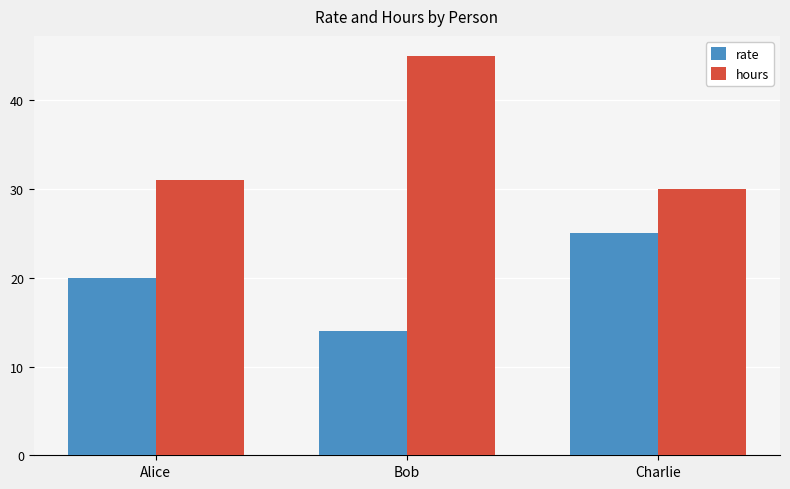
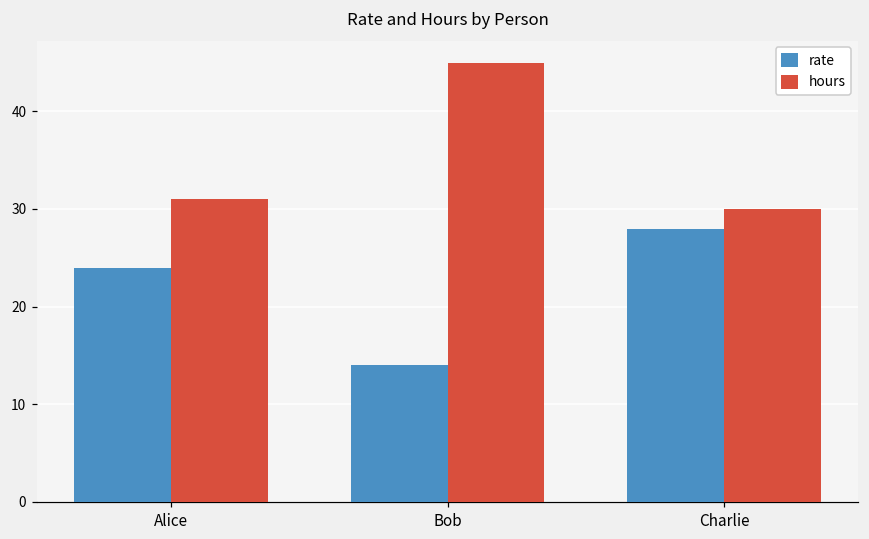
  {
    "rate": {
-     "Alice": 20,
+     "Alice": 24,
      "Bob": 14,
-     "Charlie": 25
+     "Charlie": 28
    },
    "hours": {
      "Alice": 31,
      "Bob": 45,
      "Charlie": 30
    }
  }
